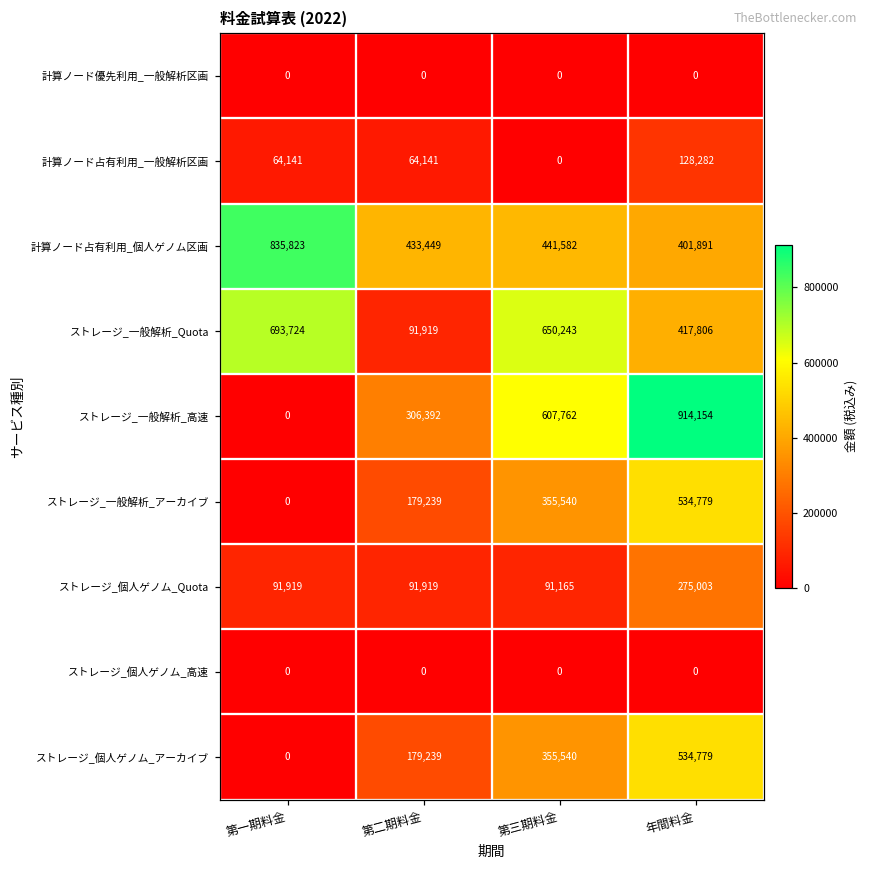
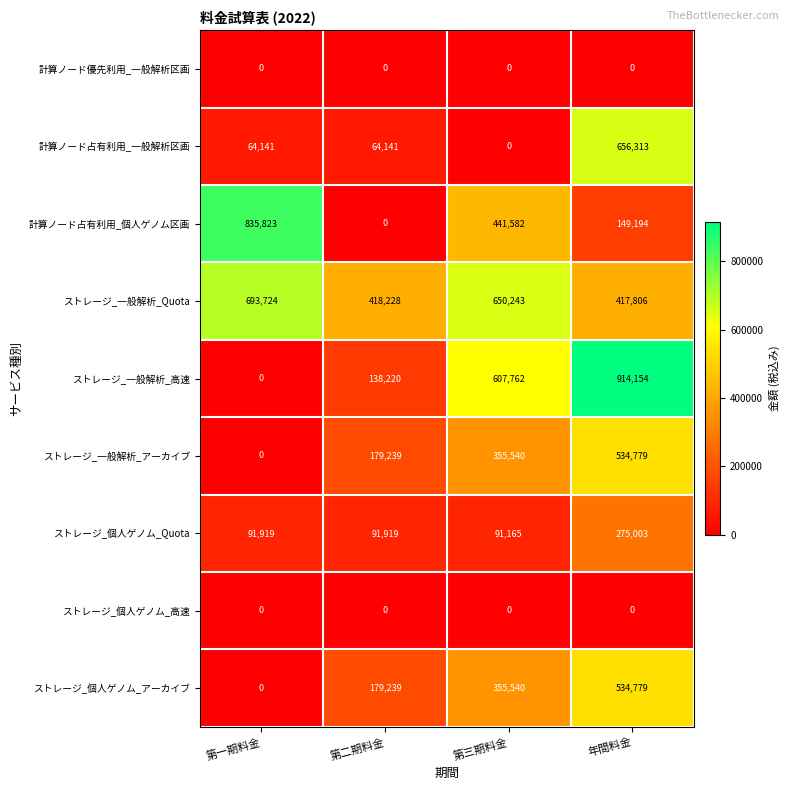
  {
    "計算ノード優先利用_一般解析区画": {
      "第一期料金": "0",
      "第二期料金": "0",
      "第三期料金": "0",
      "年間料金": "0"
    },
    "計算ノード占有利用_一般解析区画": {
      "第一期料金": "64,141",
      "第二期料金": "64,141",
      "第三期料金": "0",
-     "年間料金": "128,282"
+     "年間料金": "656,313"
    },
    "計算ノード占有利用_個人ゲノム区画": {
      "第一期料金": "835,823",
-     "第二期料金": "433,449",
+     "第二期料金": "0",
      "第三期料金": "441,582",
-     "年間料金": "401,891"
+     "年間料金": "149,194"
    },
    "ストレージ_一般解析_Quota": {
      "第一期料金": "693,724",
-     "第二期料金": "91,919",
+     "第二期料金": "418,228",
      "第三期料金": "650,243",
      "年間料金": "417,806"
    },
    "ストレージ_一般解析_高速": {
      "第一期料金": "0",
-     "第二期料金": "306,392",
+     "第二期料金": "138,220",
      "第三期料金": "607,762",
      "年間料金": "914,154"
    },
    "ストレージ_一般解析_アーカイブ": {
      "第一期料金": "0",
      "第二期料金": "179,239",
      "第三期料金": "355,540",
      "年間料金": "534,779"
    },
    "ストレージ_個人ゲノム_Quota": {
      "第一期料金": "91,919",
      "第二期料金": "91,919",
      "第三期料金": "91,165",
      "年間料金": "275,003"
    },
    "ストレージ_個人ゲノム_高速": {
      "第一期料金": "0",
      "第二期料金": "0",
      "第三期料金": "0",
      "年間料金": "0"
    },
    "ストレージ_個人ゲノム_アーカイブ": {
      "第一期料金": "0",
      "第二期料金": "179,239",
      "第三期料金": "355,540",
      "年間料金": "534,779"
    }
  }
